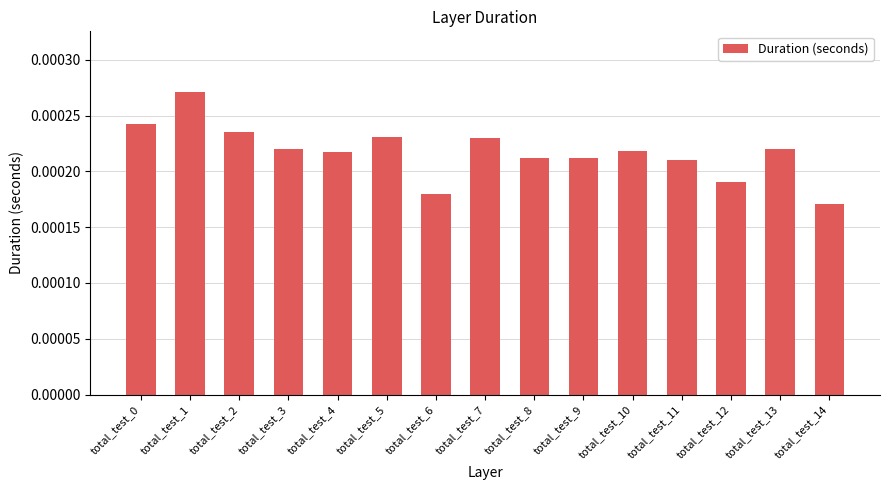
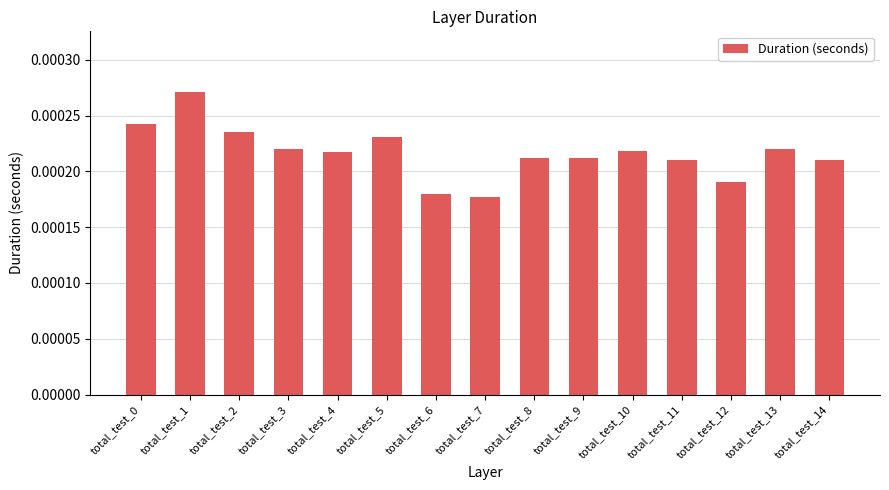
  {
    "total_test_0": 0.000242,
    "total_test_1": 0.000271,
    "total_test_2": 0.000236,
    "total_test_3": 0.000220,
    "total_test_4": 0.000217,
    "total_test_5": 0.000231,
    "total_test_6": 0.000180,
-   "total_test_7": 0.000230,
+   "total_test_7": 0.000177,
    "total_test_8": 0.000212,
    "total_test_9": 0.000212,
    "total_test_10": 0.000218,
    "total_test_11": 0.000211,
    "total_test_12": 0.000191,
    "total_test_13": 0.000220,
-   "total_test_14": 0.000171
+   "total_test_14": 0.000210
  }
